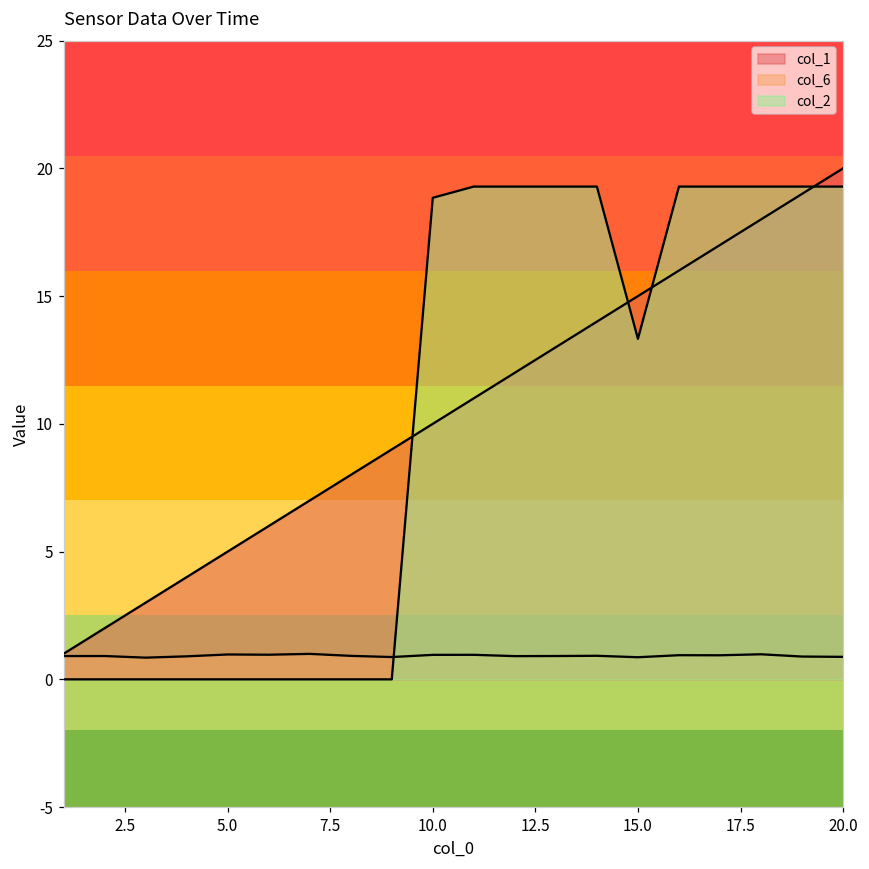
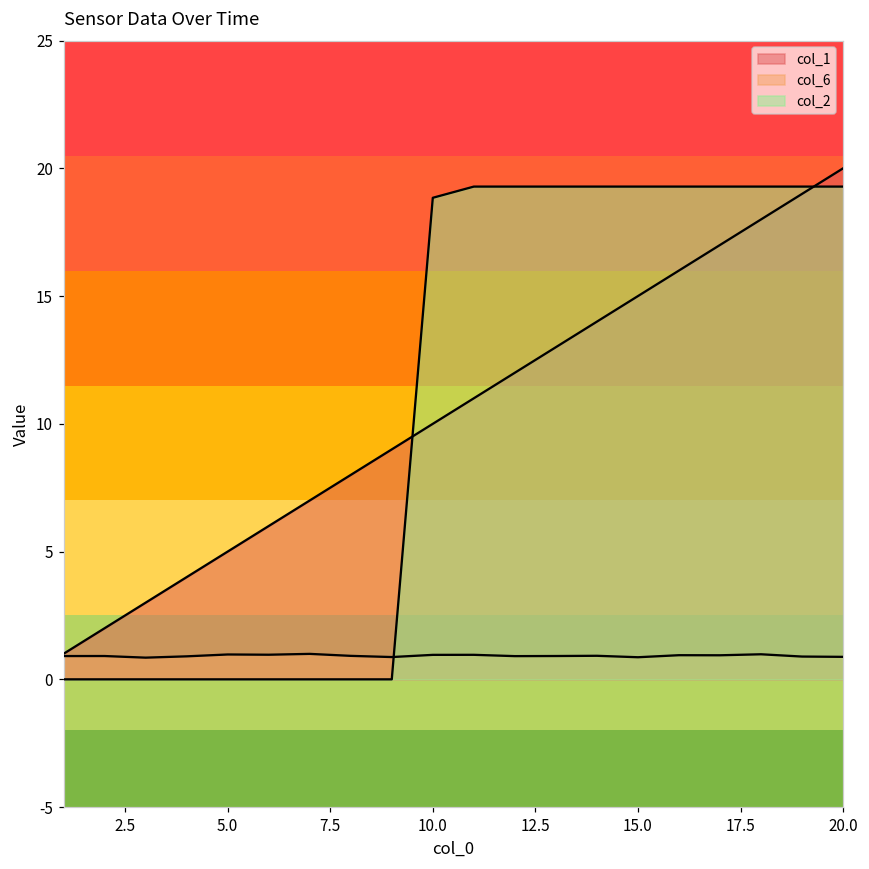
  {
    "col_2": {
      "5.0": 0.0,
      "10.0": 18.8,
-     "15.0": 13.3,
+     "15.0": 19.3,
      "20.0": 19.3
    }
  }
